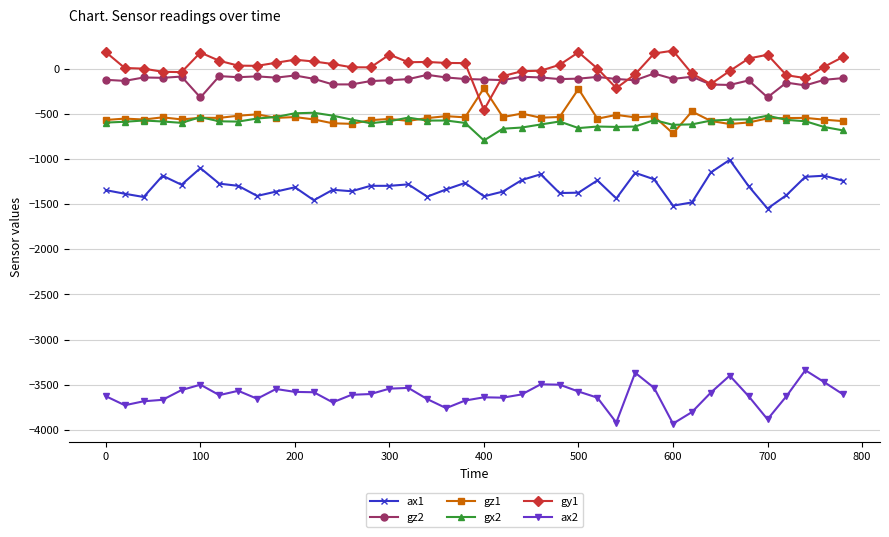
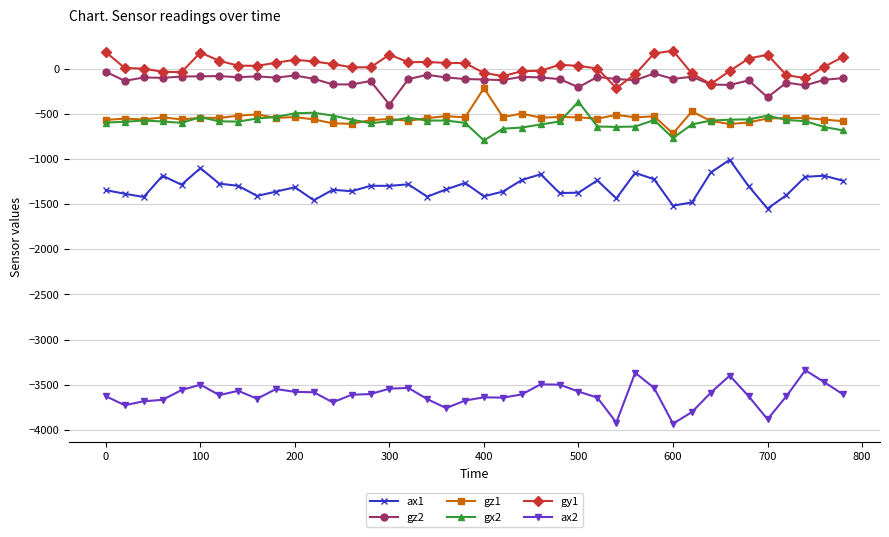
  {
    "gz2": {
-     "0": -100,
-     "100": -300,
+     "0": 0,
+     "100": -100,
      "200": -100,
-     "300": -100,
+     "300": -400,
      "400": -100,
-     "500": -100,
+     "500": -200,
      "600": -100,
      "700": -300
    },
    "gz1": {
      "0": -600,
      "200": -500,
      "400": -200,
-     "500": -200,
+     "500": -500,
      "600": -700,
      "700": -500
    },
    "gx2": {
      "0": -600,
      "200": -500,
      "400": -800,
-     "500": -700,
-     "600": -600,
+     "500": -400,
+     "600": -800,
      "700": -500
    },
    "gy1": {
      "0": 200,
      "100": 200,
      "200": 100,
      "300": 200,
-     "400": -500,
-     "500": 200,
+     "400": 0,
+     "500": 0,
      "600": 200,
      "700": 200
    }
  }
